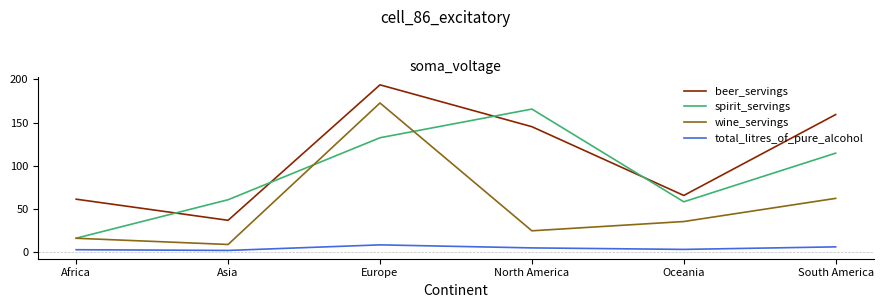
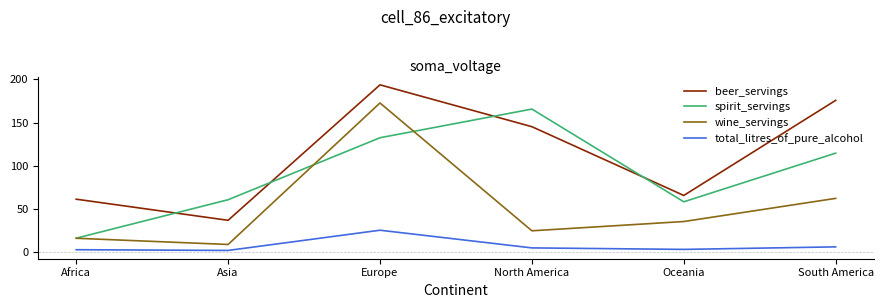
  {
    "beer_servings": {
      "Africa": 60,
      "Asia": 40,
      "Europe": 190,
      "North America": 150,
      "Oceania": 70,
-     "South America": 160
+     "South America": 180
    },
    "spirit_servings": {
      "Asia": 60,
      "Europe": 130,
      "North America": 170,
      "Oceania": 60,
      "South America": 110
    },
    "wine_servings": {
      "Asia": 10,
      "Europe": 170,
      "North America": 20,
      "Oceania": 40,
      "South America": 60
    },
    "total_litres_of_pure_alcohol": {
      "Africa": 0,
      "Asia": 0,
-     "Europe": 10,
+     "Europe": 30,
      "North America": 10,
      "Oceania": 0,
      "South America": 10
    }
  }
